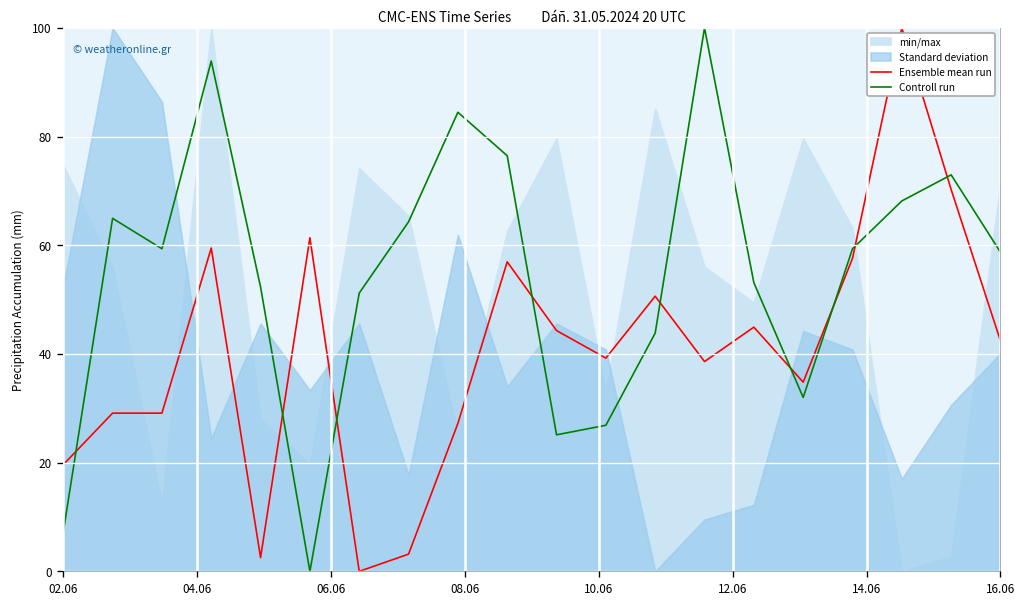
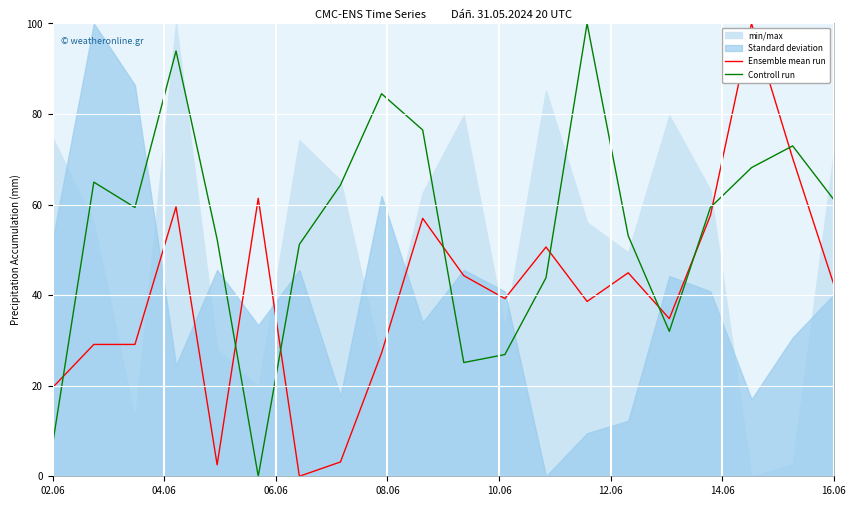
  {
    "Ensemble mean run": {
      "02.06": 20,
      "16.06": 42
    },
    "Controll run": {
      "02.06": 7,
-     "16.06": 59
+     "16.06": 61
    }
  }
